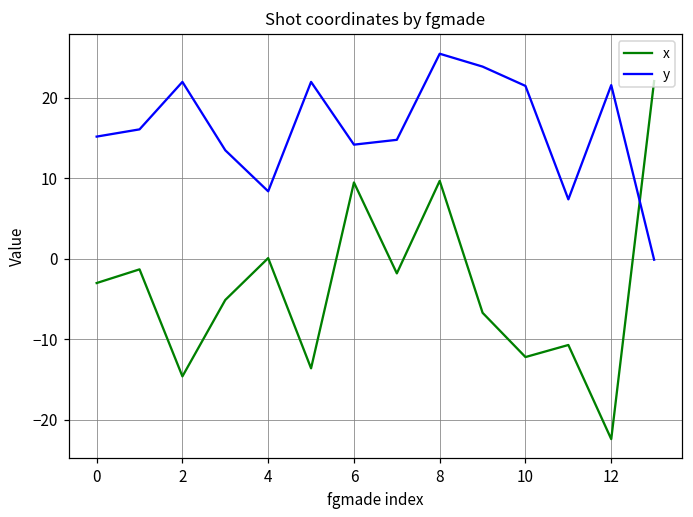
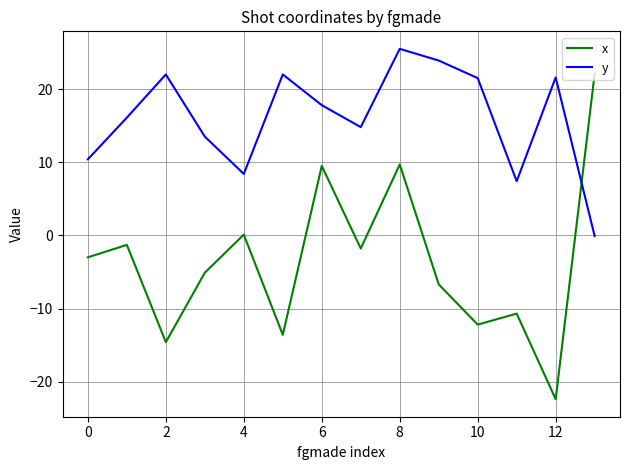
  {
    "x": {
      "0": -3,
      "2": -15,
      "4": 0,
      "6": 10,
      "8": 10,
      "10": -12,
      "12": -22
    },
    "y": {
-     "0": 15,
+     "0": 10,
      "2": 22,
      "4": 8,
-     "6": 14,
+     "6": 18,
      "8": 26,
      "10": 22,
      "12": 22
    }
  }
